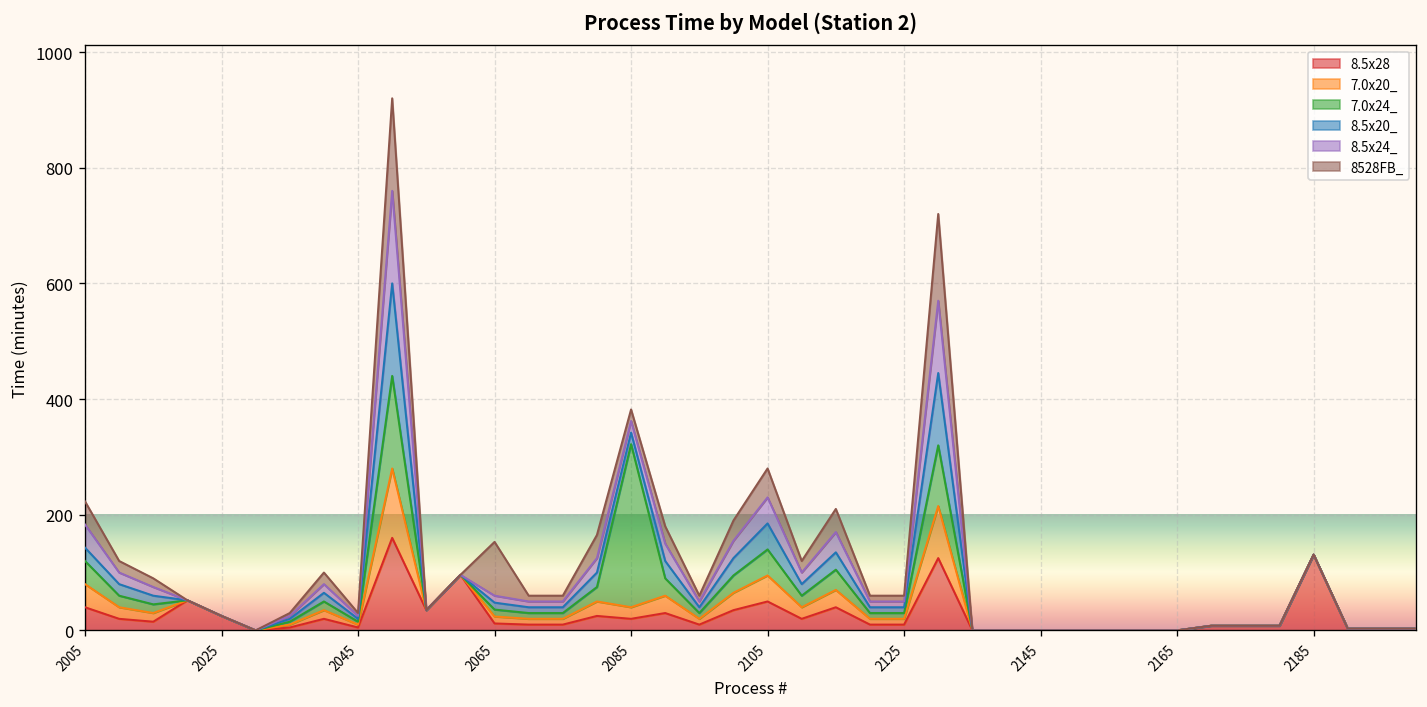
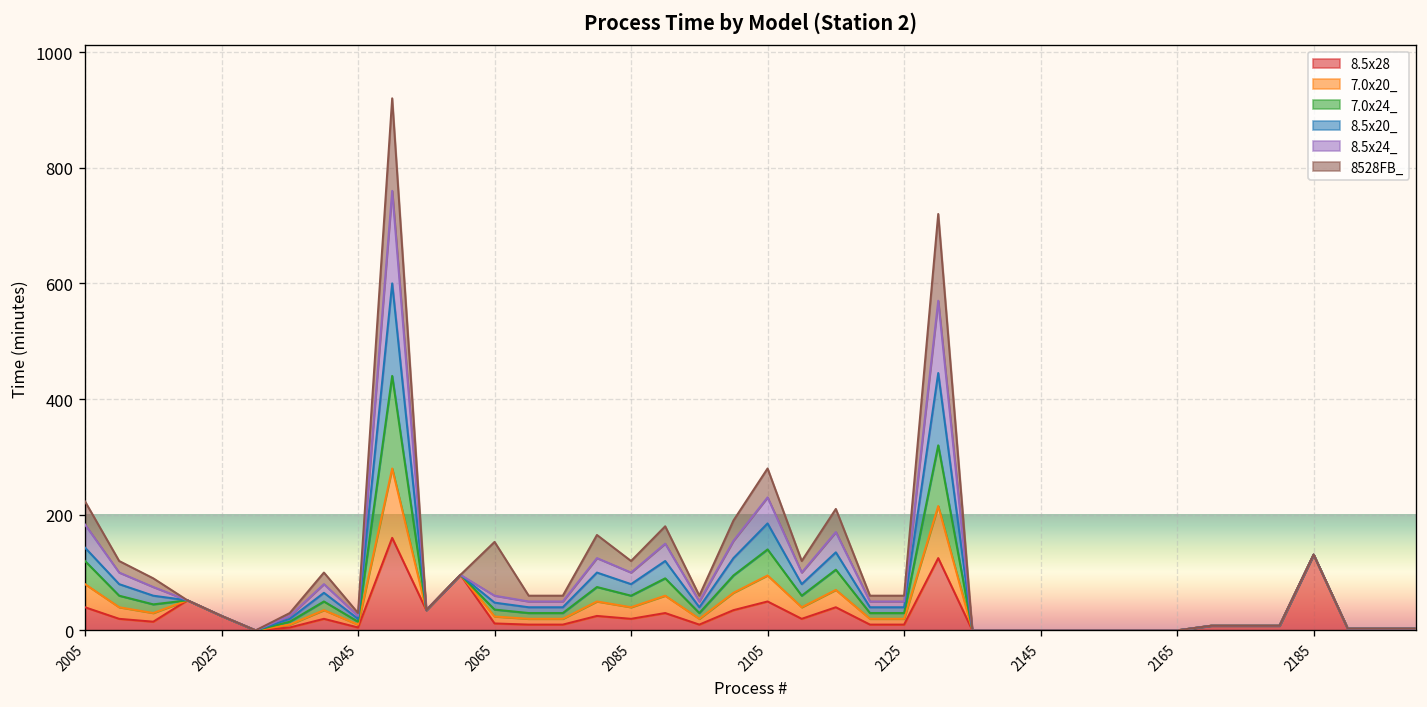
  {
    "8.5x28": {
      "2005": 40,
      "2065": 10,
      "2085": 20,
      "2105": 50,
      "2125": 10
    },
    "7.0x20_": {
      "2005": 40,
      "2065": 10,
      "2085": 20,
      "2105": 50,
      "2125": 10
    },
    "7.0x24_": {
      "2005": 40,
      "2065": 10,
-     "2085": 280,
+     "2085": 20,
      "2105": 50,
      "2125": 10
    },
    "8.5x20_": {
      "2005": 20,
      "2065": 10,
      "2085": 20,
      "2105": 50,
      "2125": 10
    },
    "8.5x24_": {
      "2005": 40,
      "2065": 10,
      "2085": 20,
      "2105": 50,
      "2125": 10
    },
    "8528FB_": {
      "2005": 40,
      "2065": 90,
      "2085": 20,
      "2105": 50,
      "2125": 10
    }
  }
